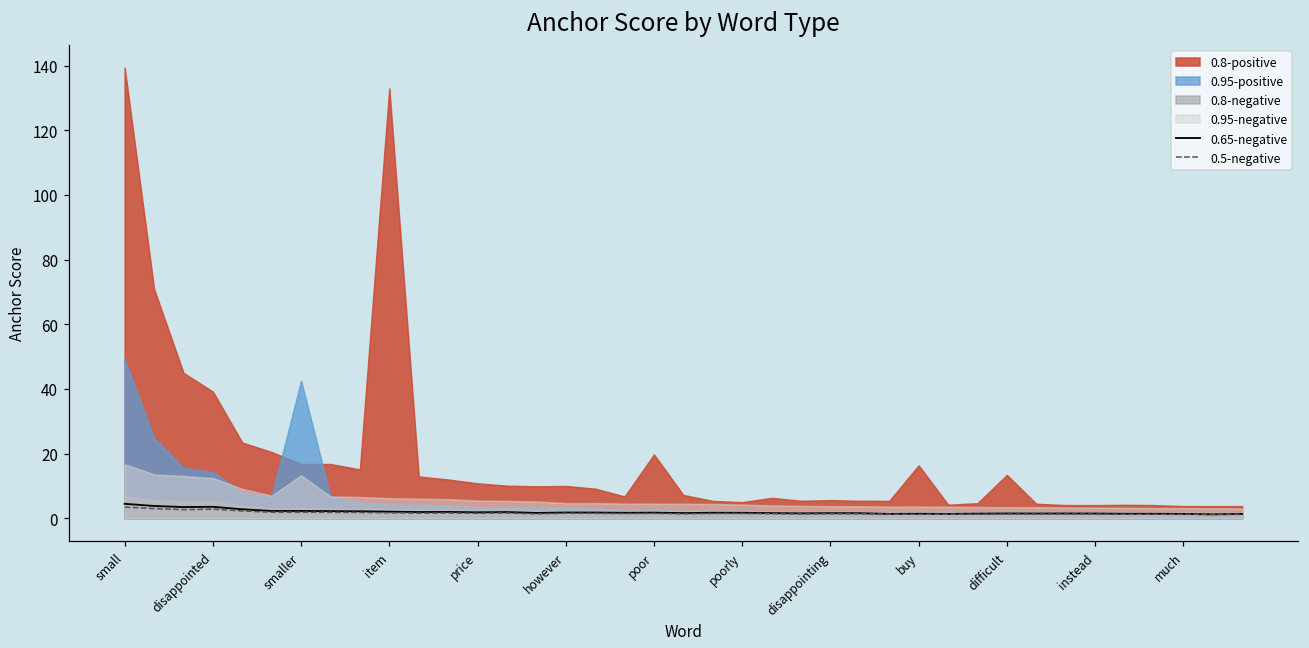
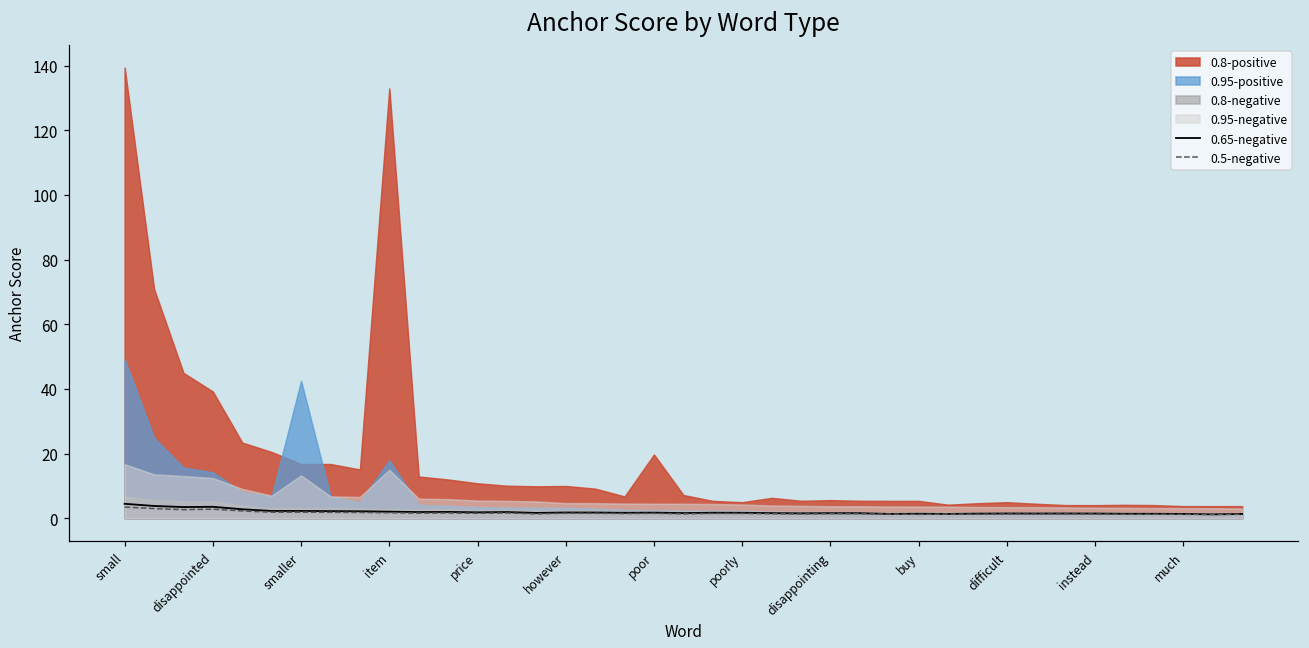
  {
    "0.65-negative": {
      "small": 4
    },
    "0.8-positive": {
      "small": 139,
      "disappointed": 39,
      "smaller": 17,
      "item": 133,
      "price": 11,
      "however": 10,
      "poor": 20,
      "disappointing": 6,
-     "buy": 16,
-     "difficult": 13
+     "buy": 5,
+     "difficult": 5
    },
    "0.5-negative": {
      "small": 3
    },
    "0.95-positive": {
      "small": 49,
      "disappointed": 14,
      "smaller": 42,
-     "item": 4,
+     "item": 18,
      "price": 3
    },
    "0.8-negative": {
      "small": 7,
      "disappointed": 5
    },
    "0.95-negative": {
      "small": 17,
      "disappointed": 12,
      "smaller": 13,
-     "item": 6,
+     "item": 15,
      "price": 5,
      "however": 5,
      "poor": 4,
      "disappointing": 4,
      "buy": 4,
      "difficult": 3
    }
  }
